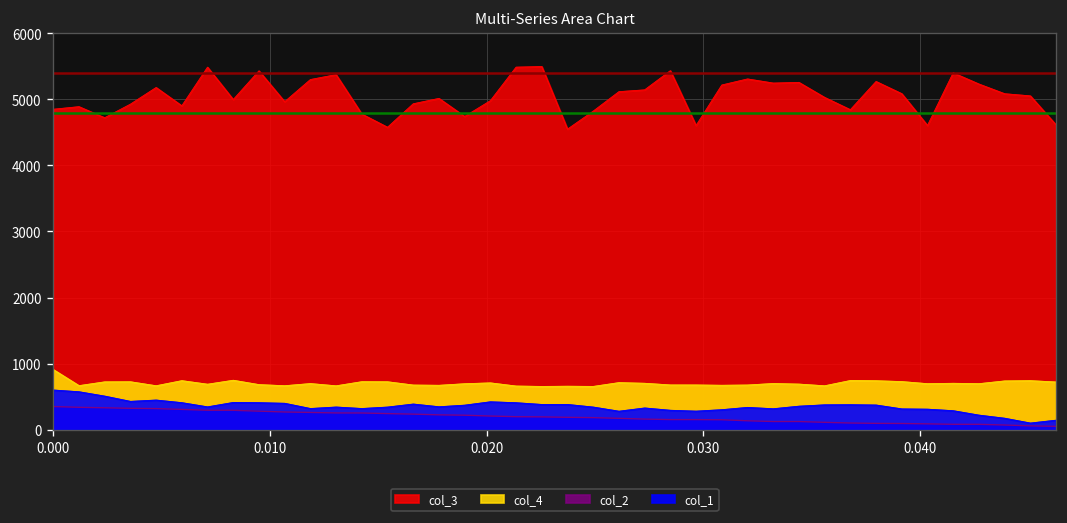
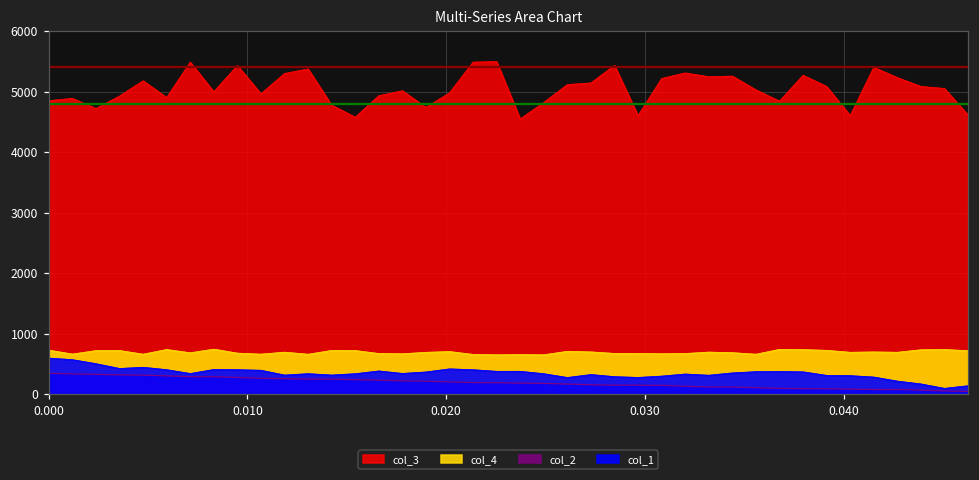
  {
    "col_3": {
      "0.000": 4900
    },
    "col_4": {
-     "0.000": 900
+     "0.000": 700
    },
    "col_2": {
      "0.000": 400
    },
    "col_1": {
      "0.000": 600
    }
  }
